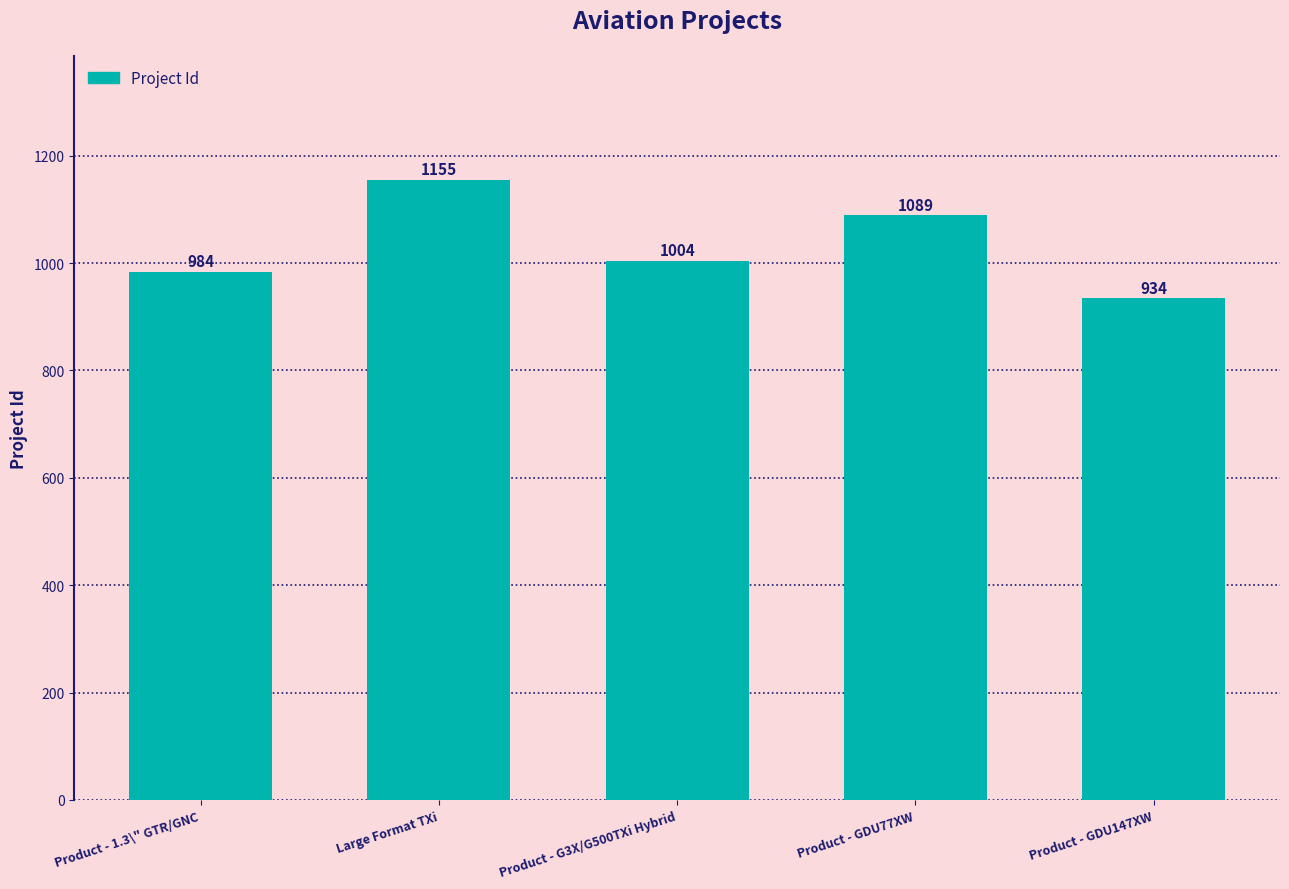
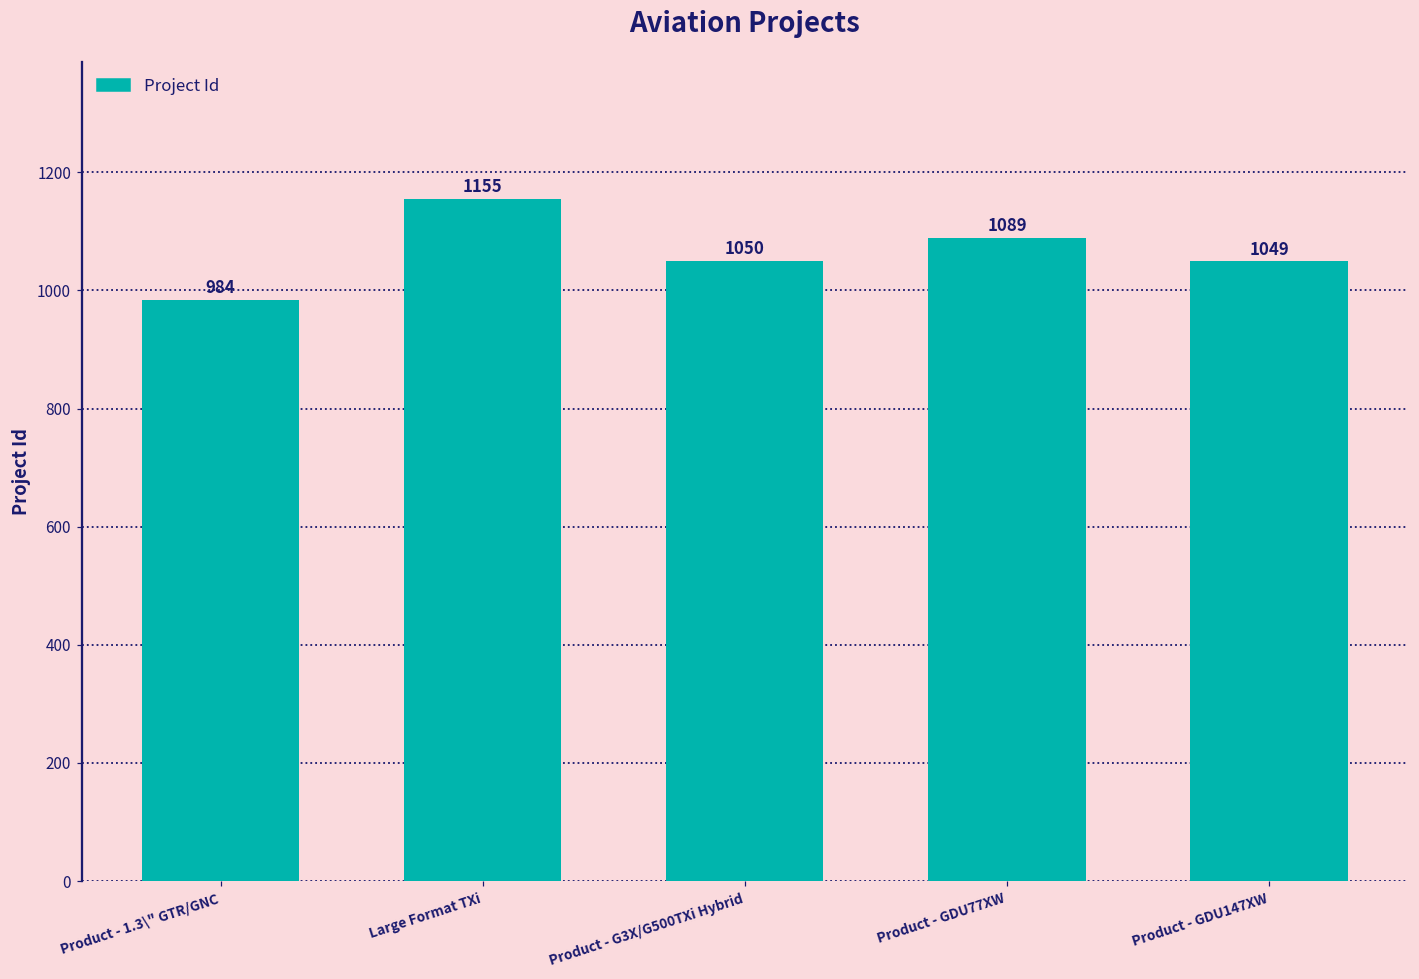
  {
    "Product - 1.3\\\" GTR/GNC": 984,
    "Large Format TXi": 1155,
-   "Product - G3X/G500TXi Hybrid": 1004,
+   "Product - G3X/G500TXi Hybrid": 1050,
    "Product - GDU77XW": 1089,
-   "Product - GDU147XW": 934
+   "Product - GDU147XW": 1049
  }
